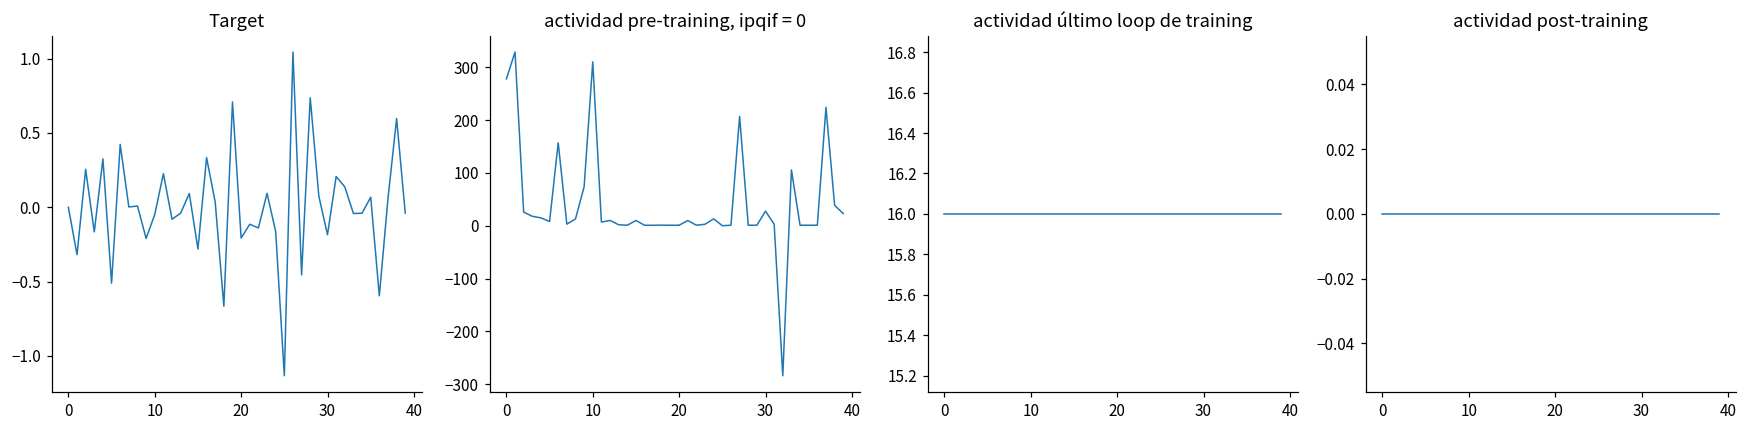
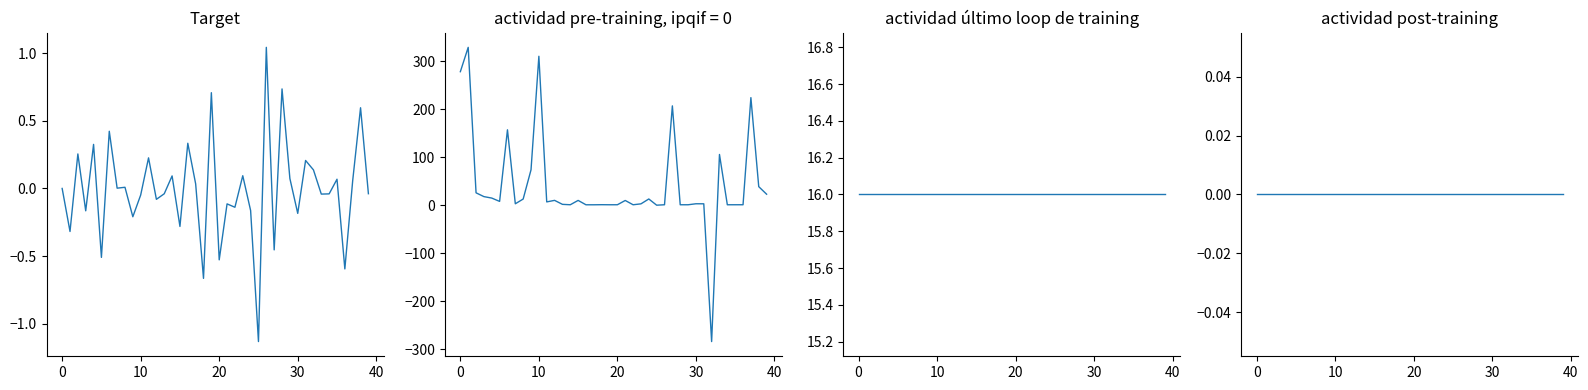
  {
    "Target": {
      "0": 0.00,
      "10": -0.05,
-     "20": -0.21,
+     "20": -0.53,
      "30": -0.18
    },
    "actividad pre-training, ipqif = 0": {
      "0": 280,
      "10": 310,
      "20": 0,
-     "30": 30
+     "30": 0
    },
    "actividad último loop de training": {
      "0": 16.00,
      "10": 16.00,
      "20": 16.00,
      "30": 16.00
    },
    "actividad post-training": {
      "0": 0.000,
      "10": 0.000,
      "20": 0.000,
      "30": 0.000
    }
  }
